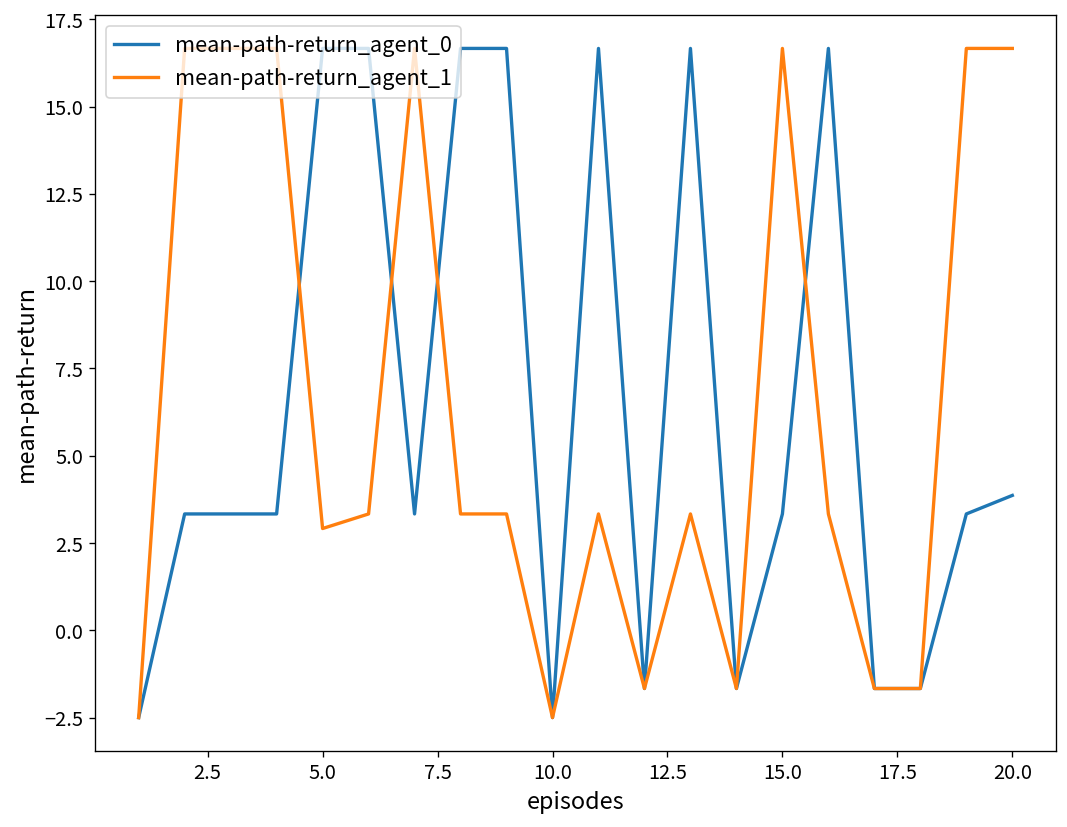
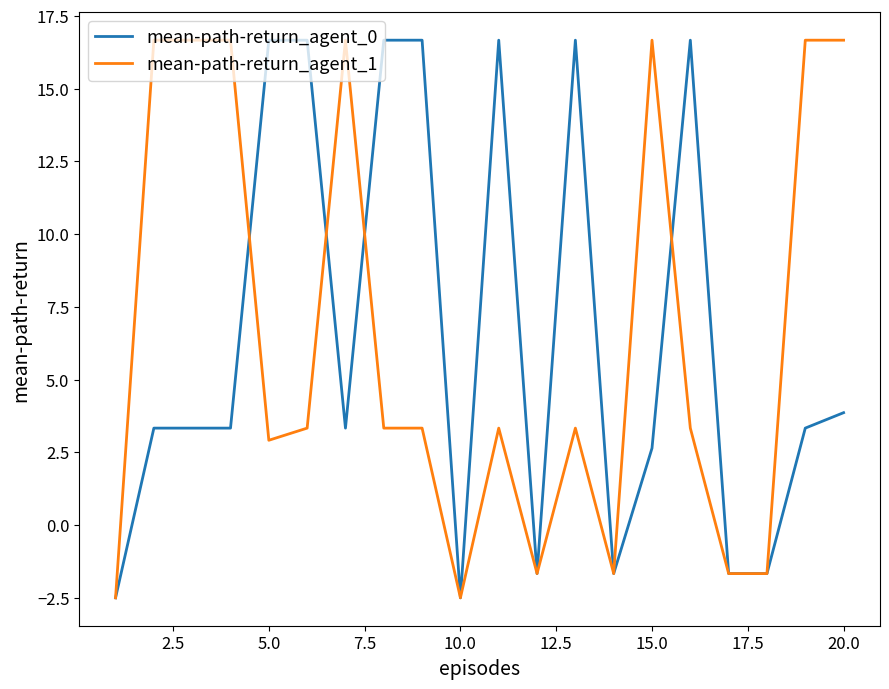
  {
    "mean-path-return_agent_0": {
-     "15.0": 3.3,
+     "15.0": 2.6,
      "20.0": 3.9
    },
    "mean-path-return_agent_1": {
      "5.0": 2.9,
      "15.0": 16.7,
      "20.0": 16.7
    }
  }
